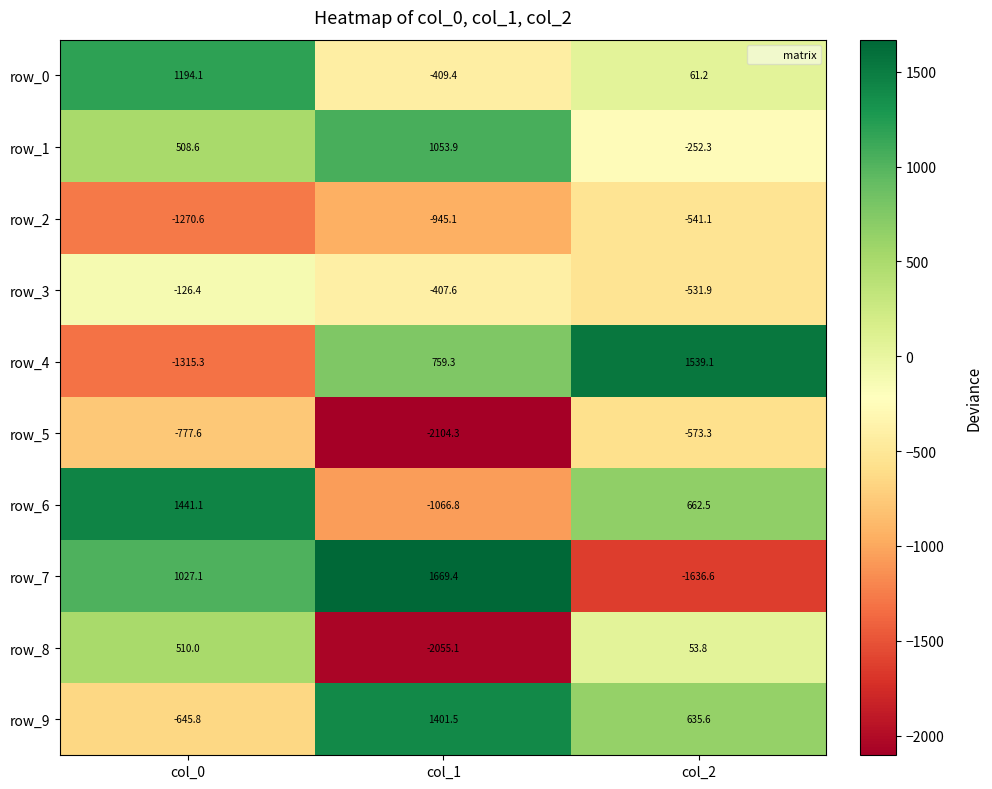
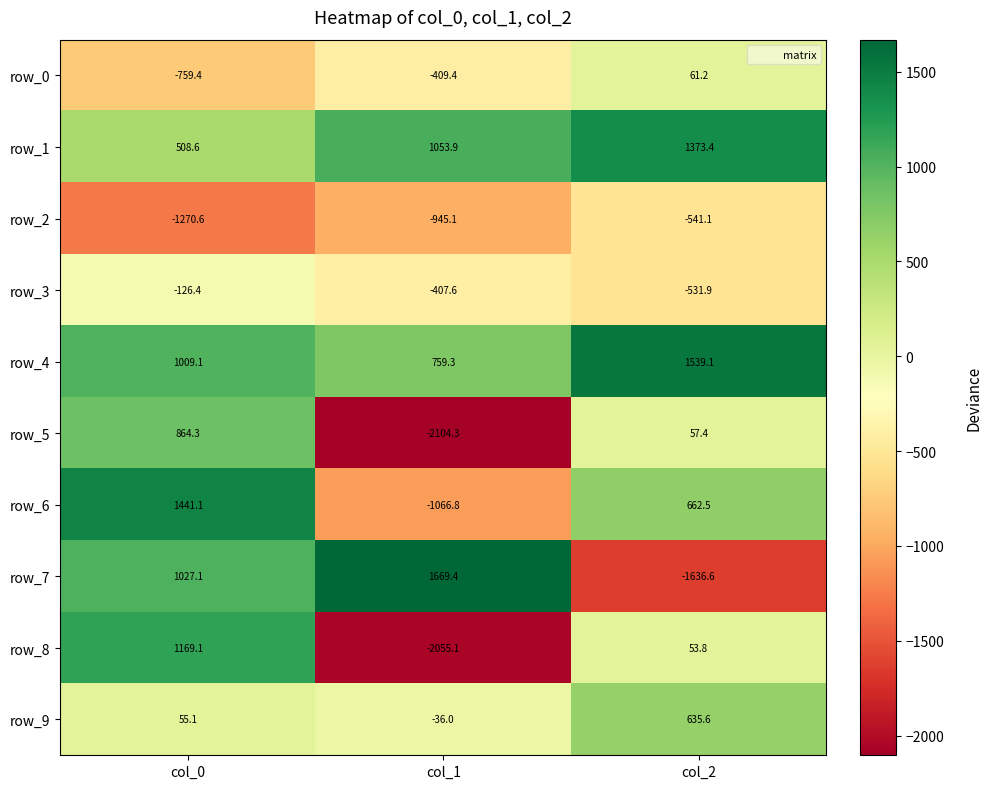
  {
    "row_0": {
-     "col_0": 1194.1,
+     "col_0": -759.4,
      "col_1": -409.4,
      "col_2": 61.2
    },
    "row_1": {
      "col_0": 508.6,
      "col_1": 1053.9,
-     "col_2": -252.3
+     "col_2": 1373.4
    },
    "row_2": {
      "col_0": -1270.6,
      "col_1": -945.1,
      "col_2": -541.1
    },
    "row_3": {
      "col_0": -126.4,
      "col_1": -407.6,
      "col_2": -531.9
    },
    "row_4": {
-     "col_0": -1315.3,
+     "col_0": 1009.1,
      "col_1": 759.3,
      "col_2": 1539.1
    },
    "row_5": {
-     "col_0": -777.6,
+     "col_0": 864.3,
      "col_1": -2104.3,
-     "col_2": -573.3
+     "col_2": 57.4
    },
    "row_6": {
      "col_0": 1441.1,
      "col_1": -1066.8,
      "col_2": 662.5
    },
    "row_7": {
      "col_0": 1027.1,
      "col_1": 1669.4,
      "col_2": -1636.6
    },
    "row_8": {
-     "col_0": 510.0,
+     "col_0": 1169.1,
      "col_1": -2055.1,
      "col_2": 53.8
    },
    "row_9": {
-     "col_0": -645.8,
-     "col_1": 1401.5,
+     "col_0": 55.1,
+     "col_1": -36.0,
      "col_2": 635.6
    }
  }
